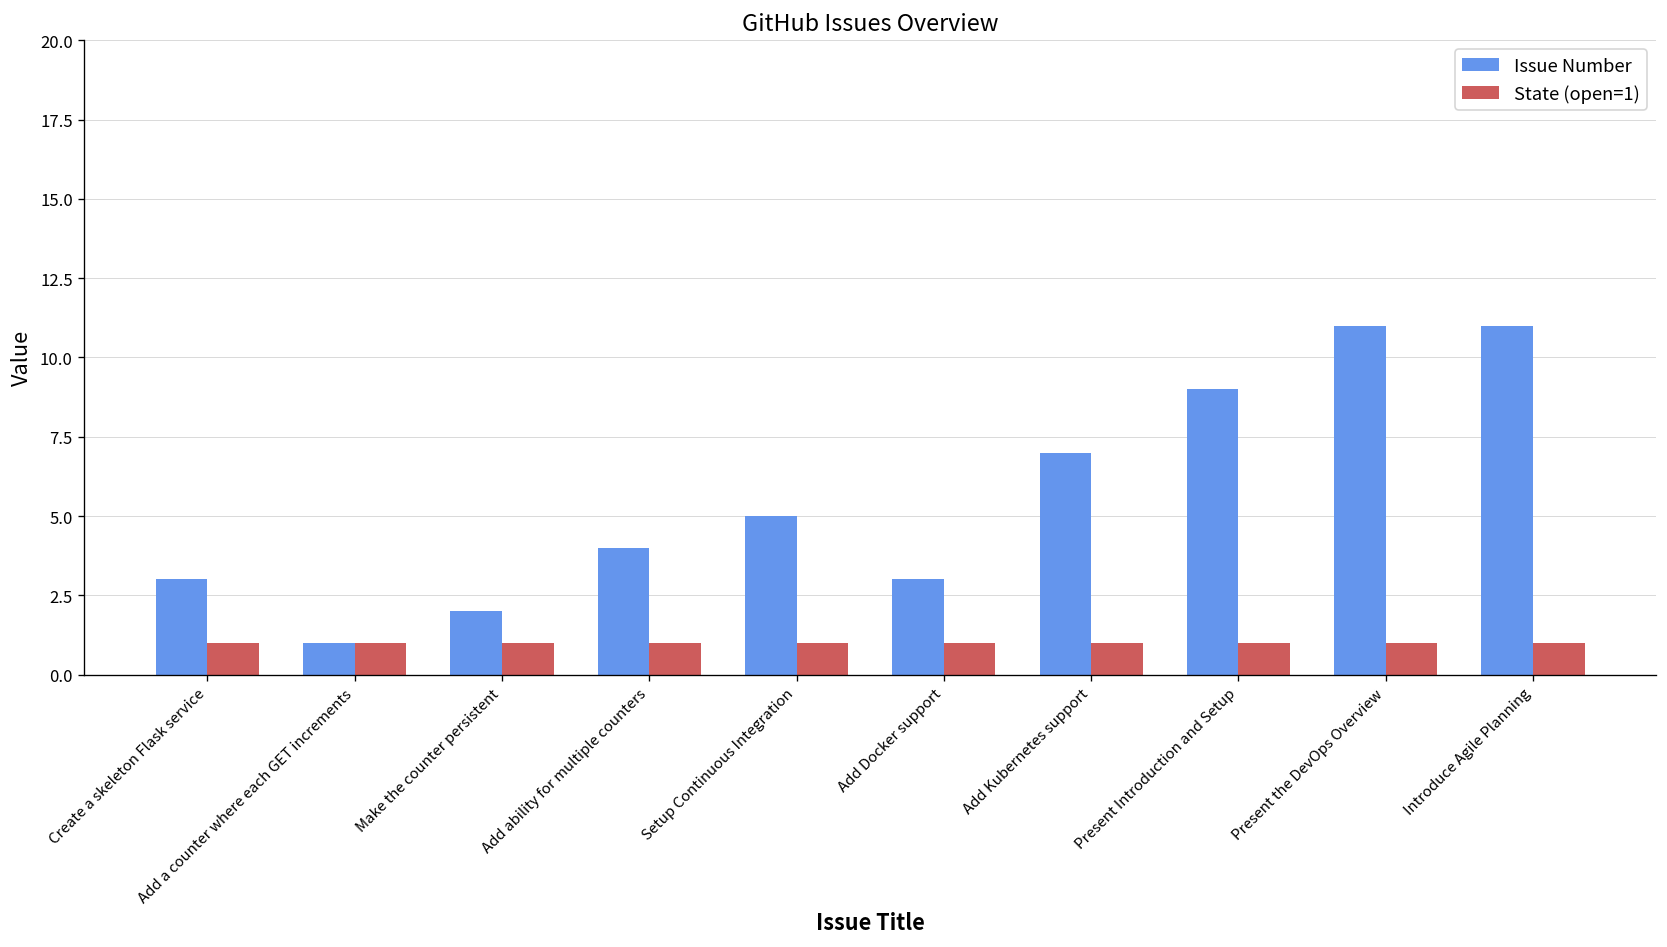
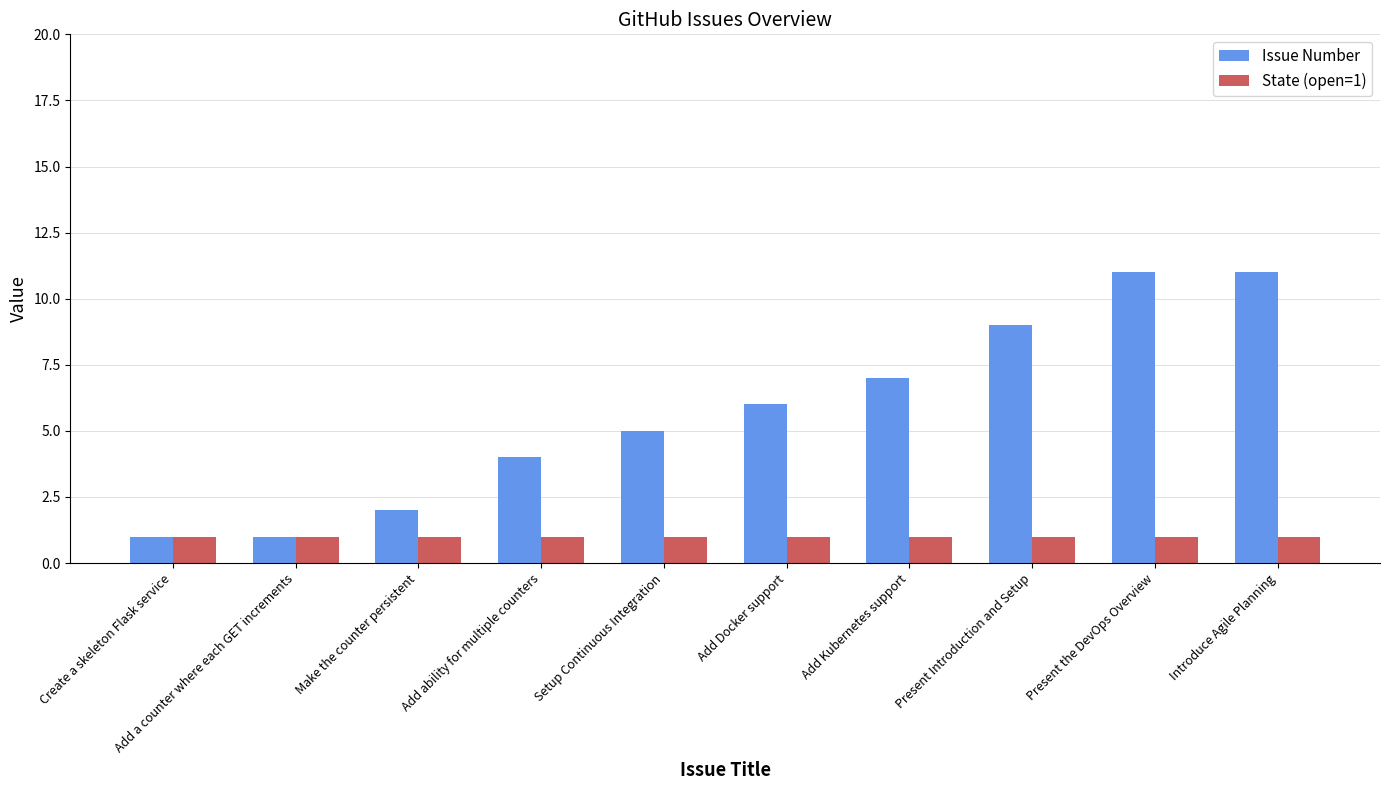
  {
    "Issue Number": {
-     "Create a skeleton Flask service": 3,
+     "Create a skeleton Flask service": 1,
      "Add a counter where each GET increments": 1,
      "Make the counter persistent": 2,
      "Add ability for multiple counters": 4,
      "Setup Continuous Integration": 5,
-     "Add Docker support": 3,
+     "Add Docker support": 6,
      "Add Kubernetes support": 7,
      "Present Introduction and Setup": 9,
      "Present the DevOps Overview": 11,
      "Introduce Agile Planning": 11
    },
    "State (open=1)": {
      "Create a skeleton Flask service": 1,
      "Add a counter where each GET increments": 1,
      "Make the counter persistent": 1,
      "Add ability for multiple counters": 1,
      "Setup Continuous Integration": 1,
      "Add Docker support": 1,
      "Add Kubernetes support": 1,
      "Present Introduction and Setup": 1,
      "Present the DevOps Overview": 1,
      "Introduce Agile Planning": 1
    }
  }
